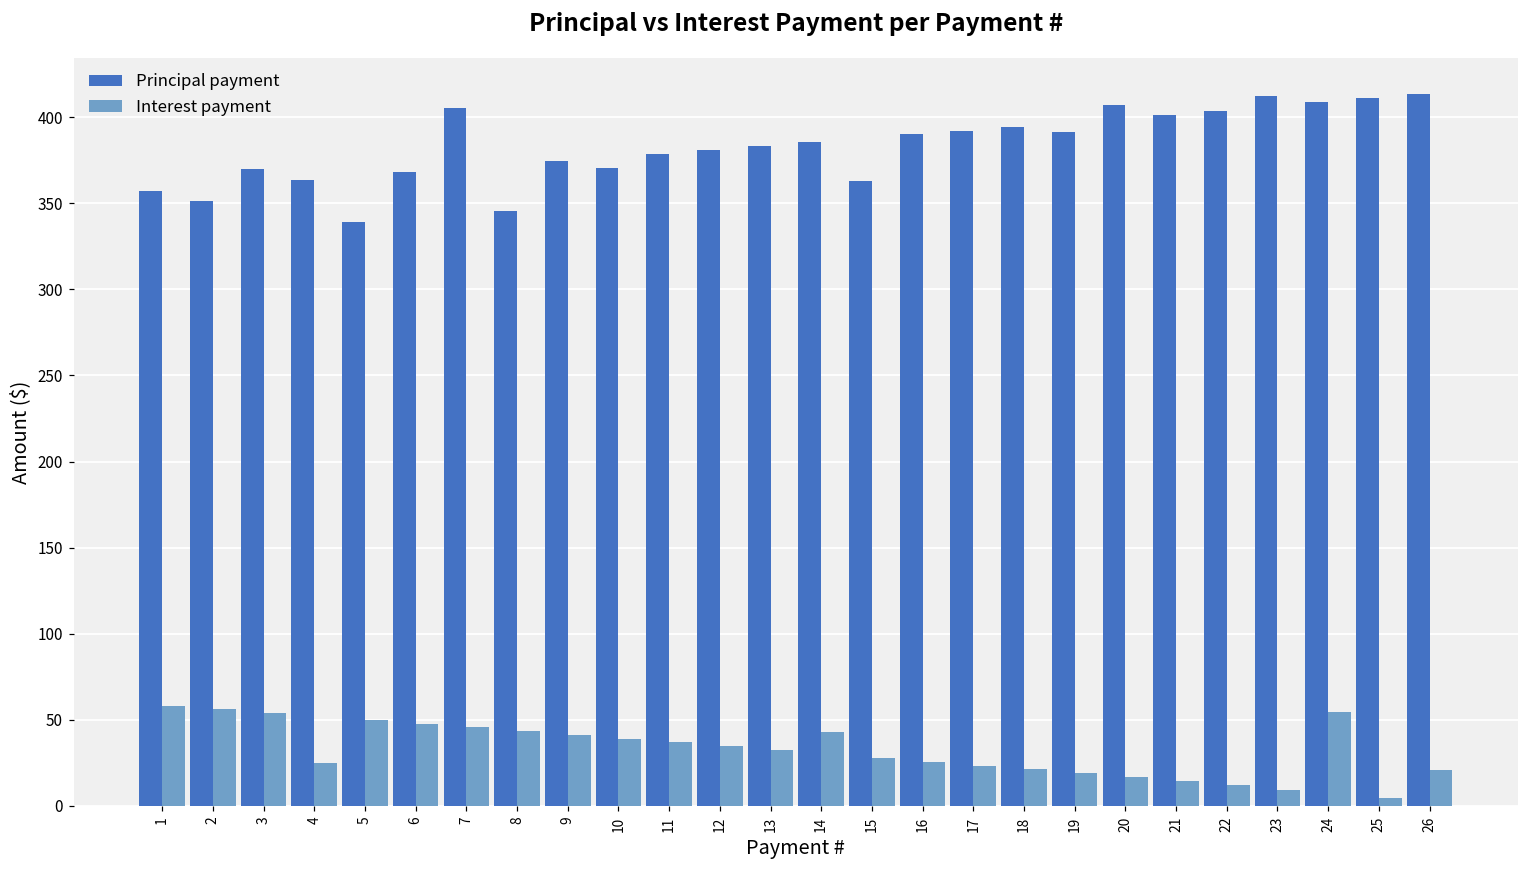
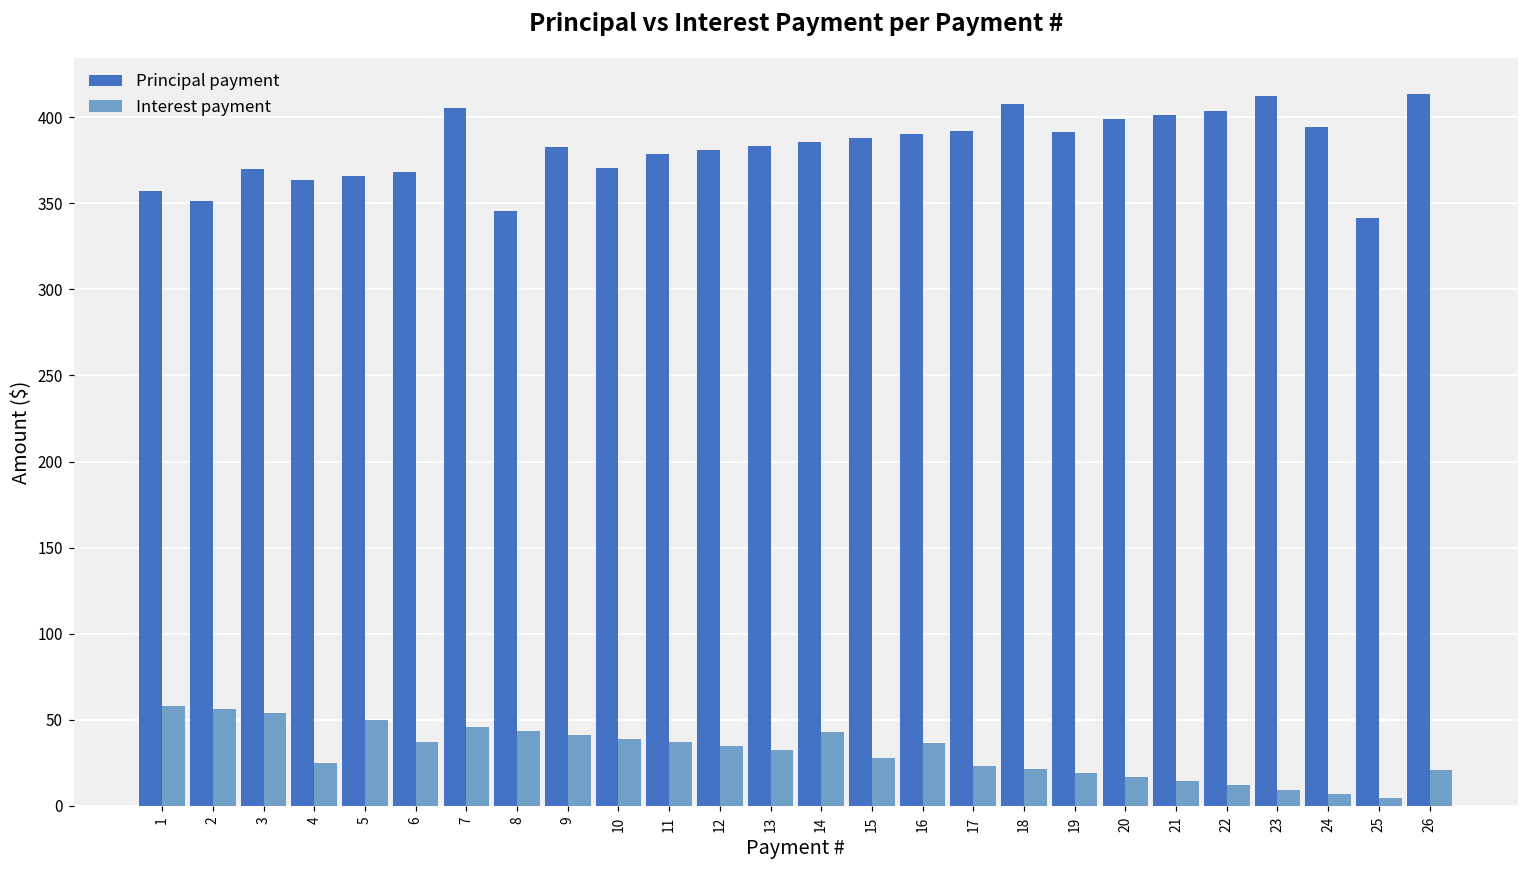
  {
    "Principal payment": {
      "1": 357,
      "2": 351,
      "3": 370,
      "4": 364,
-     "5": 339,
+     "5": 366,
      "6": 368,
      "7": 405,
      "8": 346,
-     "9": 374,
+     "9": 383,
      "10": 371,
      "11": 379,
      "12": 381,
      "13": 383,
      "14": 385,
-     "15": 363,
+     "15": 388,
      "16": 390,
      "17": 392,
-     "18": 394,
+     "18": 407,
      "19": 391,
-     "20": 407,
+     "20": 399,
      "21": 401,
      "22": 404,
      "23": 412,
-     "24": 408,
-     "25": 411,
+     "24": 394,
+     "25": 341,
      "26": 413
    },
    "Interest payment": {
      "1": 58,
      "2": 56,
      "3": 54,
      "4": 25,
      "5": 50,
-     "6": 48,
+     "6": 37,
      "7": 46,
      "8": 43,
      "9": 41,
      "10": 39,
      "11": 37,
      "12": 35,
      "13": 33,
      "14": 43,
      "15": 28,
-     "16": 26,
+     "16": 36,
      "17": 23,
      "18": 21,
      "19": 19,
      "20": 17,
      "21": 14,
      "22": 12,
      "23": 10,
-     "24": 55,
+     "24": 7,
      "25": 5,
      "26": 21
    }
  }
